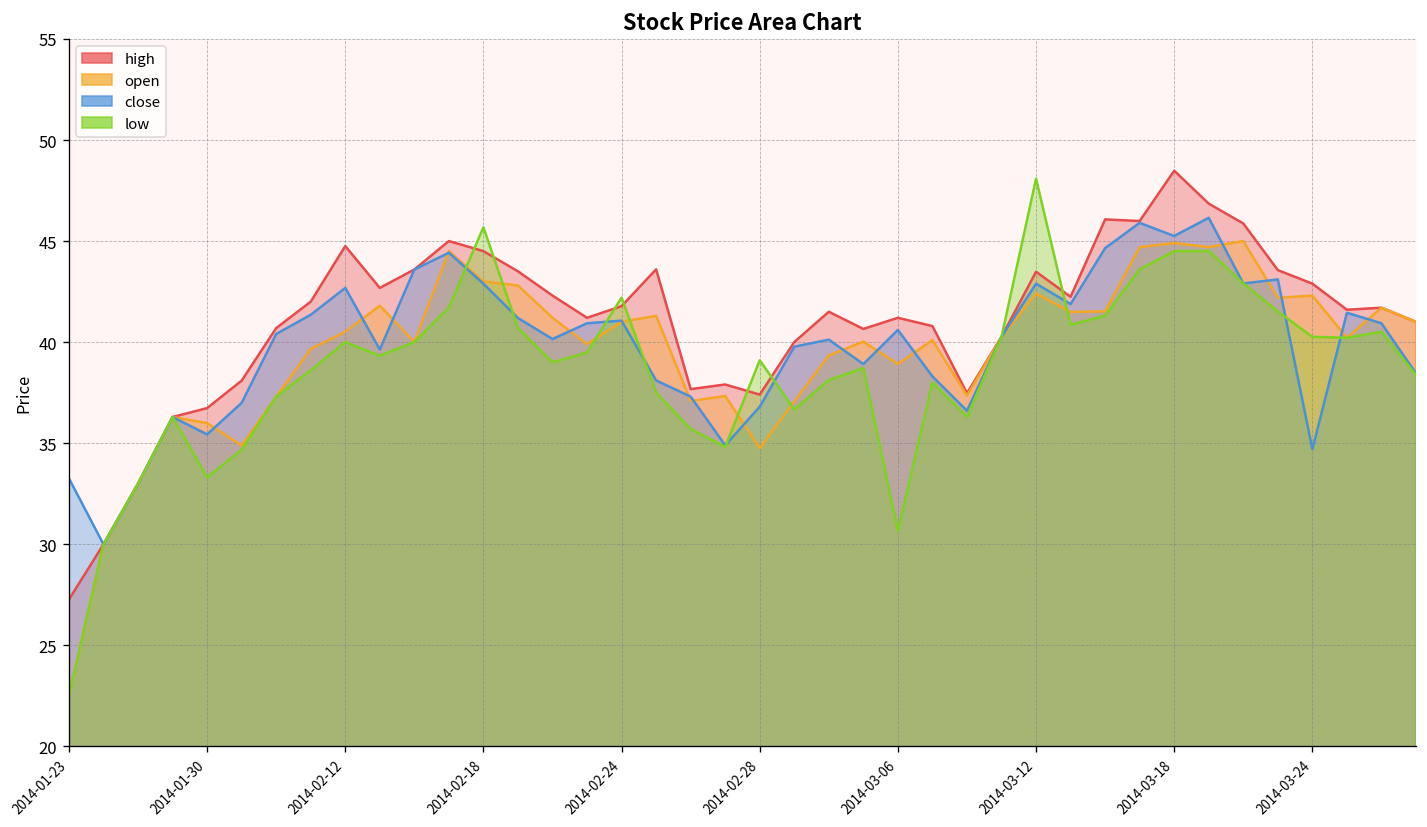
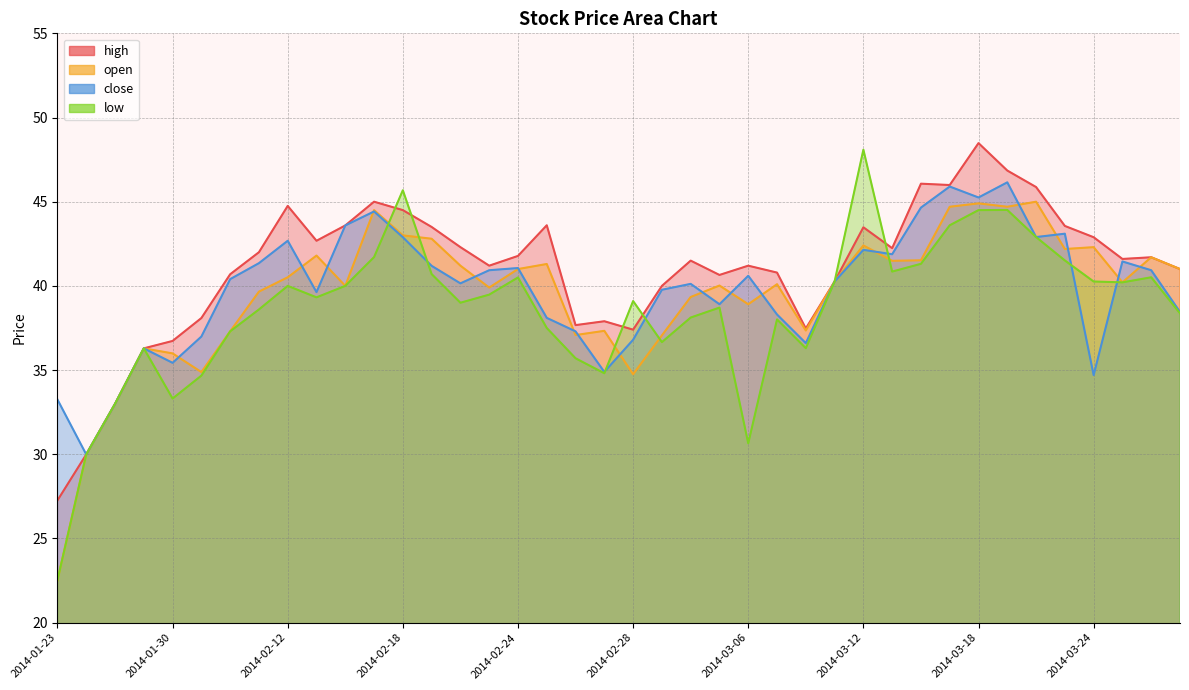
  {
    "close": {
      "2014-01-23": 33.3,
      "2014-01-30": 35.4,
      "2014-02-12": 42.7,
      "2014-02-28": 36.8,
      "2014-03-06": 40.6,
-     "2014-03-12": 42.9,
+     "2014-03-12": 42.1,
      "2014-03-18": 45.3,
      "2014-03-24": 34.7
    },
    "low": {
      "2014-01-30": 33.3,
      "2014-02-12": 40.0,
      "2014-02-18": 45.7,
-     "2014-02-24": 42.2,
+     "2014-02-24": 40.5,
      "2014-02-28": 39.1,
      "2014-03-06": 30.7,
      "2014-03-12": 48.1,
      "2014-03-18": 44.5,
      "2014-03-24": 40.3
    }
  }
